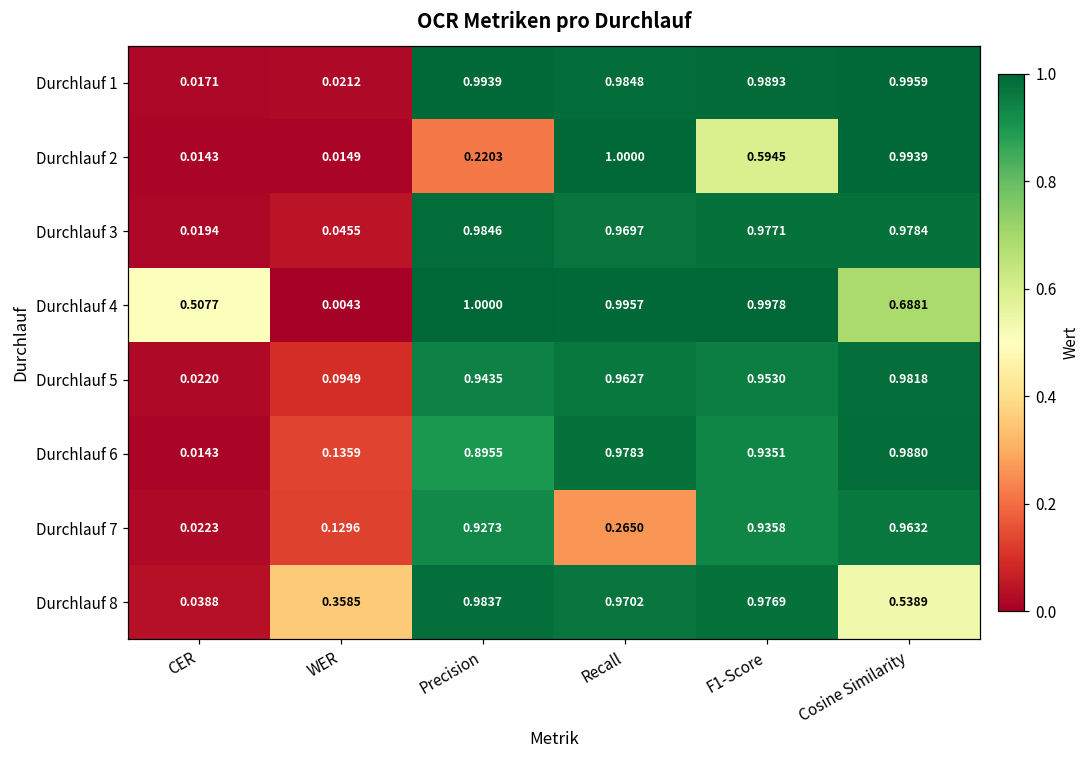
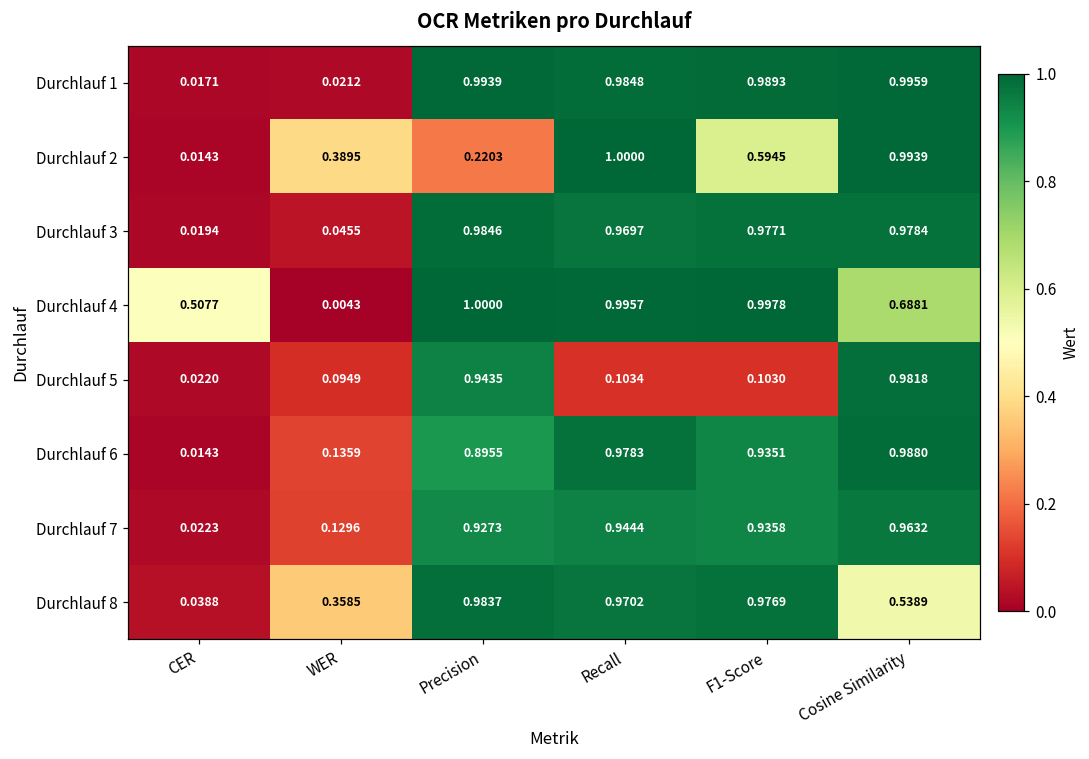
  {
    "Durchlauf 1": {
      "CER": 0.0171,
      "WER": 0.0212,
      "Precision": 0.9939,
      "Recall": 0.9848,
      "F1-Score": 0.9893,
      "Cosine Similarity": 0.9959
    },
    "Durchlauf 2": {
      "CER": 0.0143,
-     "WER": 0.0149,
+     "WER": 0.3895,
      "Precision": 0.2203,
      "Recall": 1.0000,
      "F1-Score": 0.5945,
      "Cosine Similarity": 0.9939
    },
    "Durchlauf 3": {
      "CER": 0.0194,
      "WER": 0.0455,
      "Precision": 0.9846,
      "Recall": 0.9697,
      "F1-Score": 0.9771,
      "Cosine Similarity": 0.9784
    },
    "Durchlauf 4": {
      "CER": 0.5077,
      "WER": 0.0043,
      "Precision": 1.0000,
      "Recall": 0.9957,
      "F1-Score": 0.9978,
      "Cosine Similarity": 0.6881
    },
    "Durchlauf 5": {
      "CER": 0.0220,
      "WER": 0.0949,
      "Precision": 0.9435,
-     "Recall": 0.9627,
-     "F1-Score": 0.9530,
+     "Recall": 0.1034,
+     "F1-Score": 0.1030,
      "Cosine Similarity": 0.9818
    },
    "Durchlauf 6": {
      "CER": 0.0143,
      "WER": 0.1359,
      "Precision": 0.8955,
      "Recall": 0.9783,
      "F1-Score": 0.9351,
      "Cosine Similarity": 0.9880
    },
    "Durchlauf 7": {
      "CER": 0.0223,
      "WER": 0.1296,
      "Precision": 0.9273,
-     "Recall": 0.2650,
+     "Recall": 0.9444,
      "F1-Score": 0.9358,
      "Cosine Similarity": 0.9632
    },
    "Durchlauf 8": {
      "CER": 0.0388,
      "WER": 0.3585,
      "Precision": 0.9837,
      "Recall": 0.9702,
      "F1-Score": 0.9769,
      "Cosine Similarity": 0.5389
    }
  }
